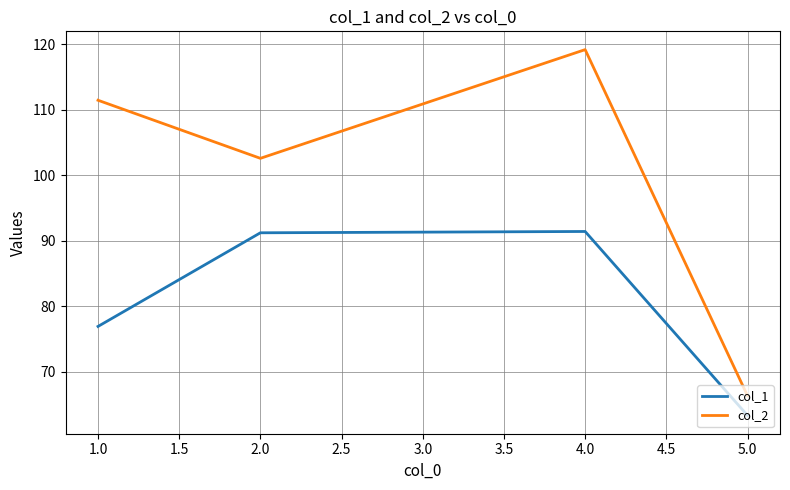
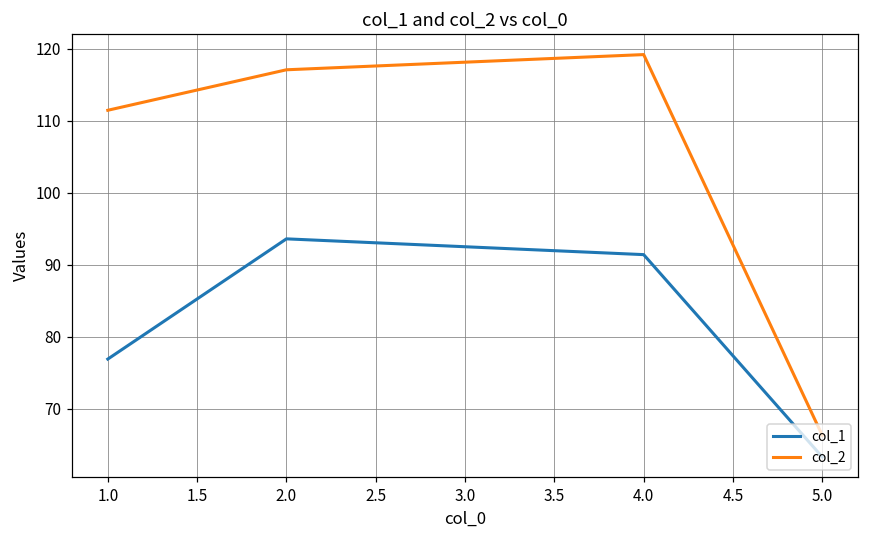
  {
    "col_1": {
      "1.0": 77,
-     "2.0": 91,
+     "2.0": 94,
      "4.0": 91
    },
    "col_2": {
      "1.0": 111,
-     "2.0": 103,
+     "2.0": 117,
      "4.0": 119
    }
  }
